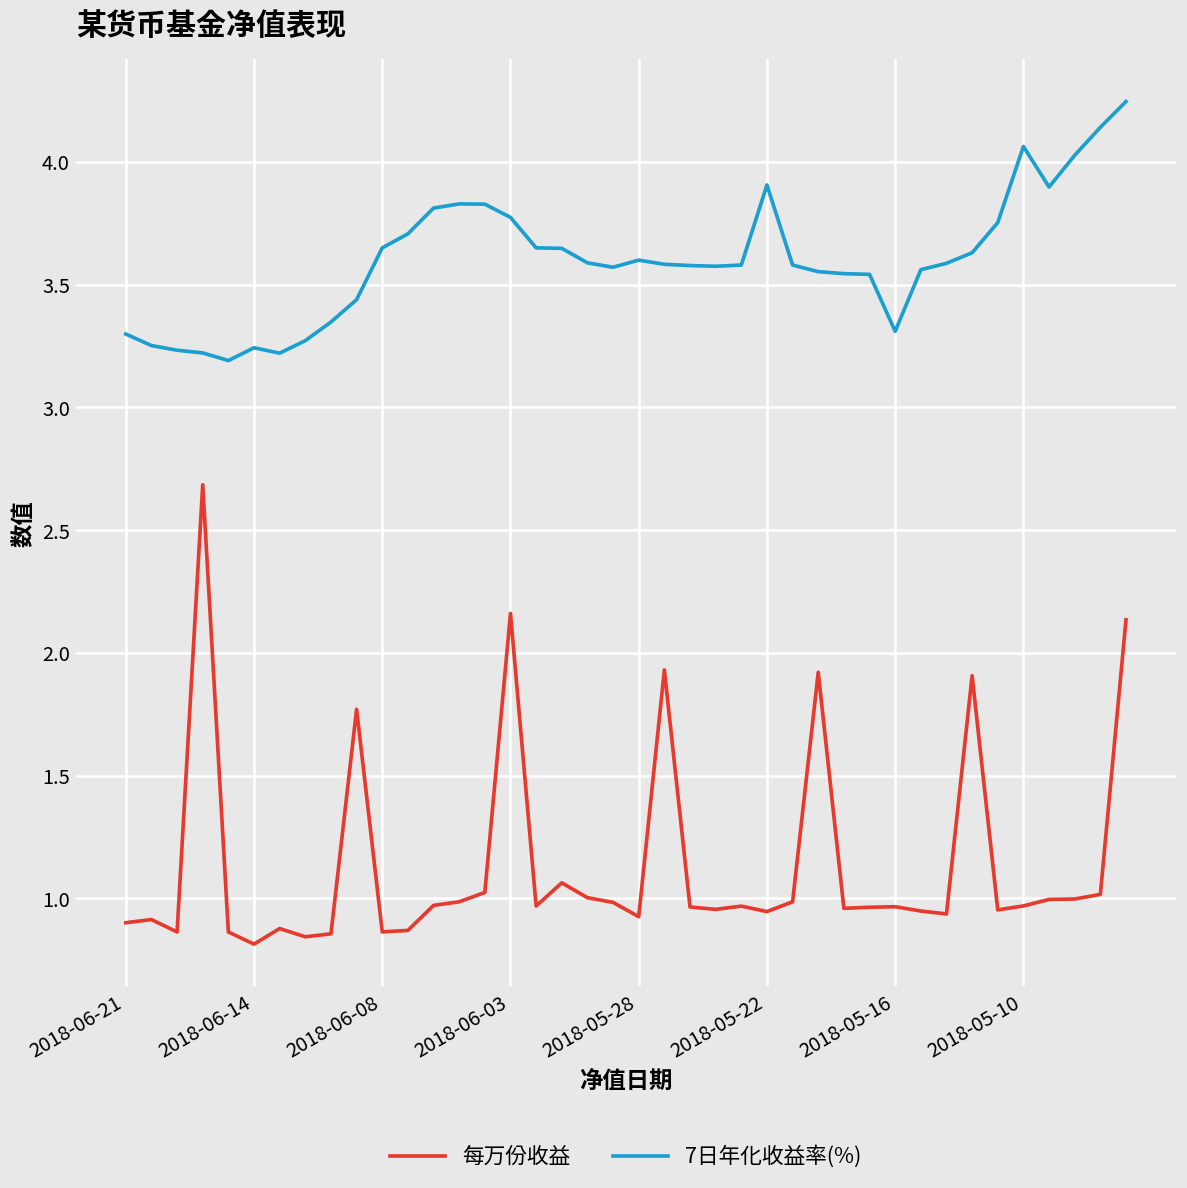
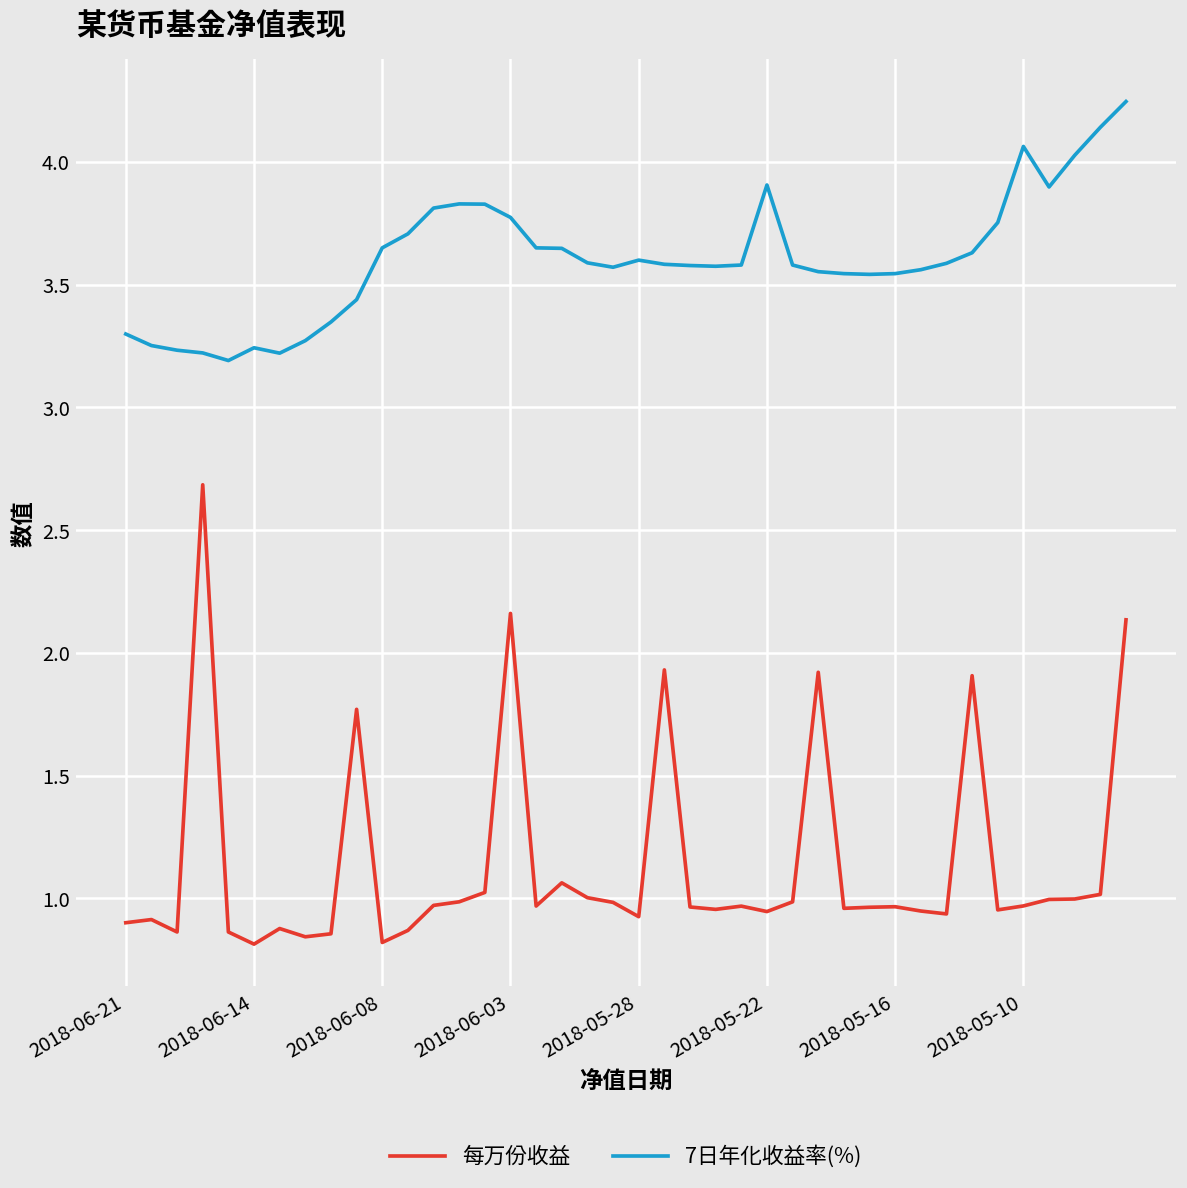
  {
    "每万份收益": {
      "2018-06-21": 0.90,
      "2018-06-14": 0.81,
-     "2018-06-08": 0.86,
+     "2018-06-08": 0.82,
      "2018-06-03": 2.16,
      "2018-05-28": 0.93,
      "2018-05-22": 0.95,
      "2018-05-16": 0.97,
      "2018-05-10": 0.97
    },
    "7日年化收益率(%)": {
      "2018-06-21": 3.30,
      "2018-06-14": 3.24,
      "2018-06-08": 3.65,
      "2018-06-03": 3.77,
      "2018-05-28": 3.60,
      "2018-05-22": 3.91,
-     "2018-05-16": 3.31,
+     "2018-05-16": 3.55,
      "2018-05-10": 4.06
    }
  }
